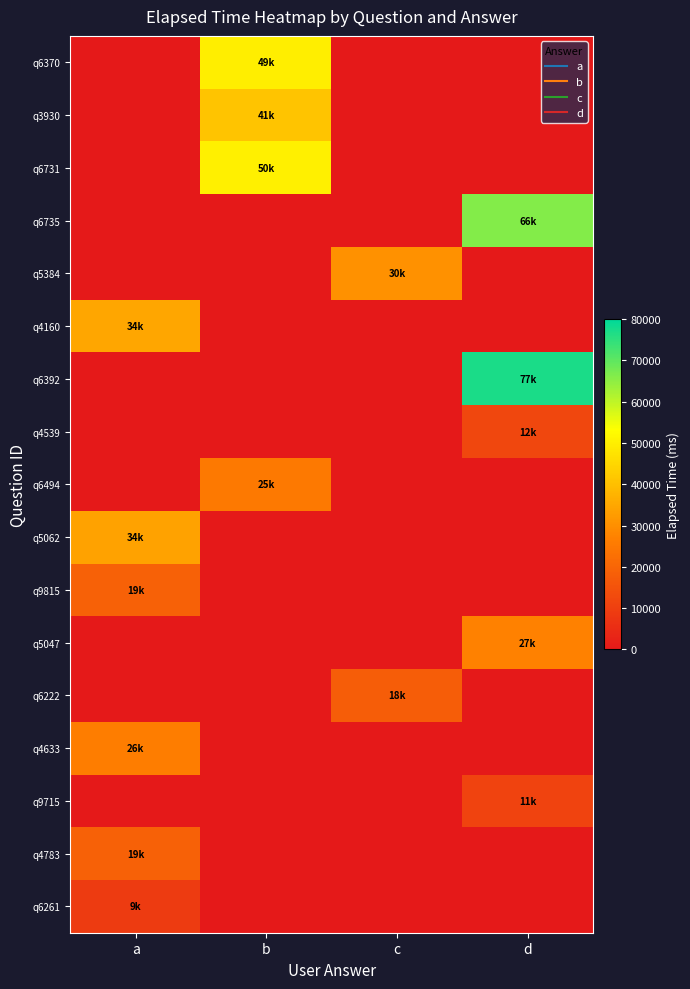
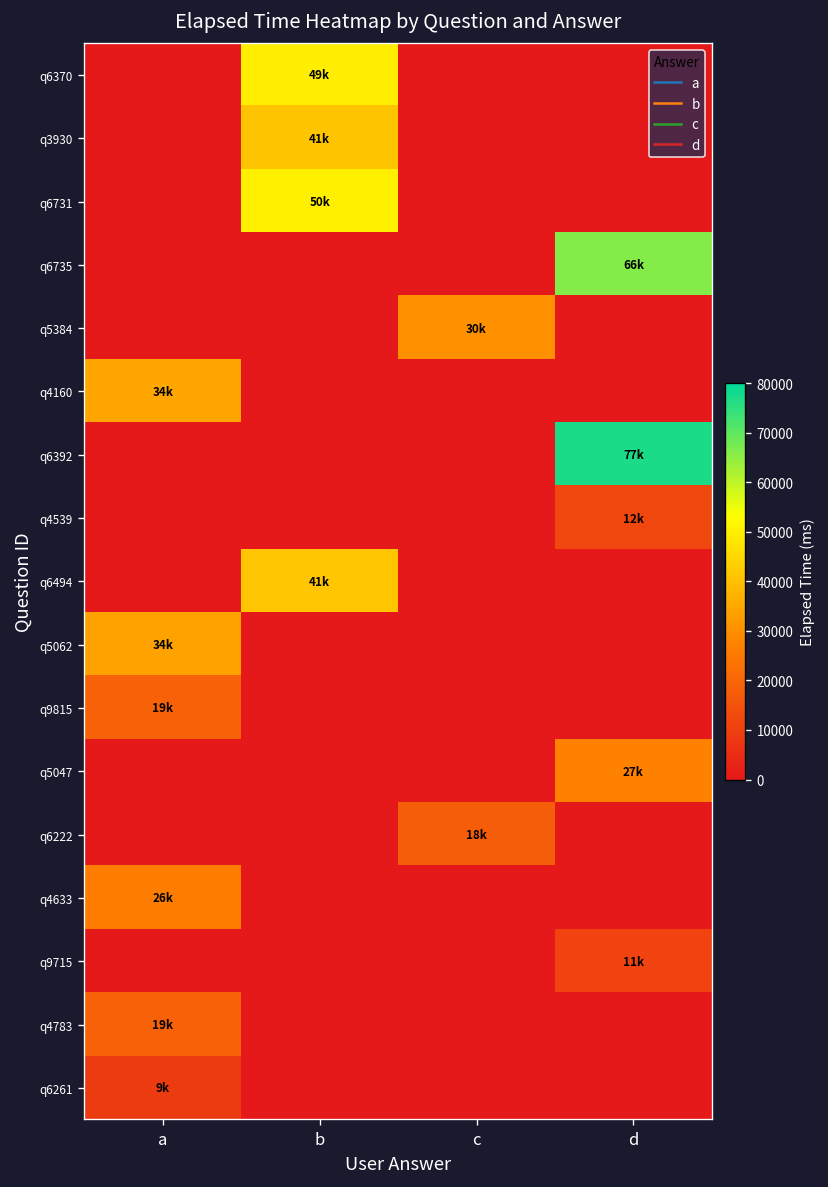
  {
    "q6370": {
      "b": "49k"
    },
    "q3930": {
      "b": "41k"
    },
    "q6731": {
      "b": "50k"
    },
    "q6735": {
      "d": "66k"
    },
    "q5384": {
      "c": "30k"
    },
    "q4160": {
      "a": "34k"
    },
    "q6392": {
      "d": "77k"
    },
    "q4539": {
      "d": "12k"
    },
    "q6494": {
-     "b": "25k"
+     "b": "41k"
    },
    "q5062": {
      "a": "34k"
    },
    "q9815": {
      "a": "19k"
    },
    "q5047": {
      "d": "27k"
    },
    "q6222": {
      "c": "18k"
    },
    "q4633": {
      "a": "26k"
    },
    "q9715": {
      "d": "11k"
    },
    "q4783": {
      "a": "19k"
    },
    "q6261": {
      "a": "9k"
    }
  }
